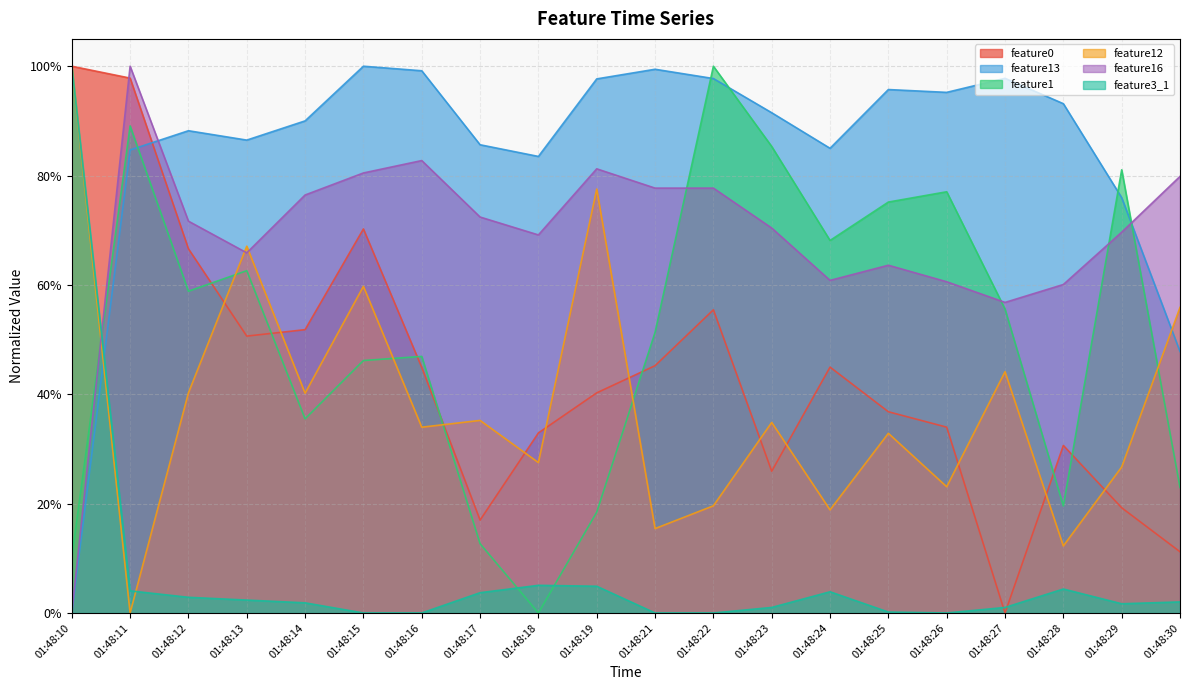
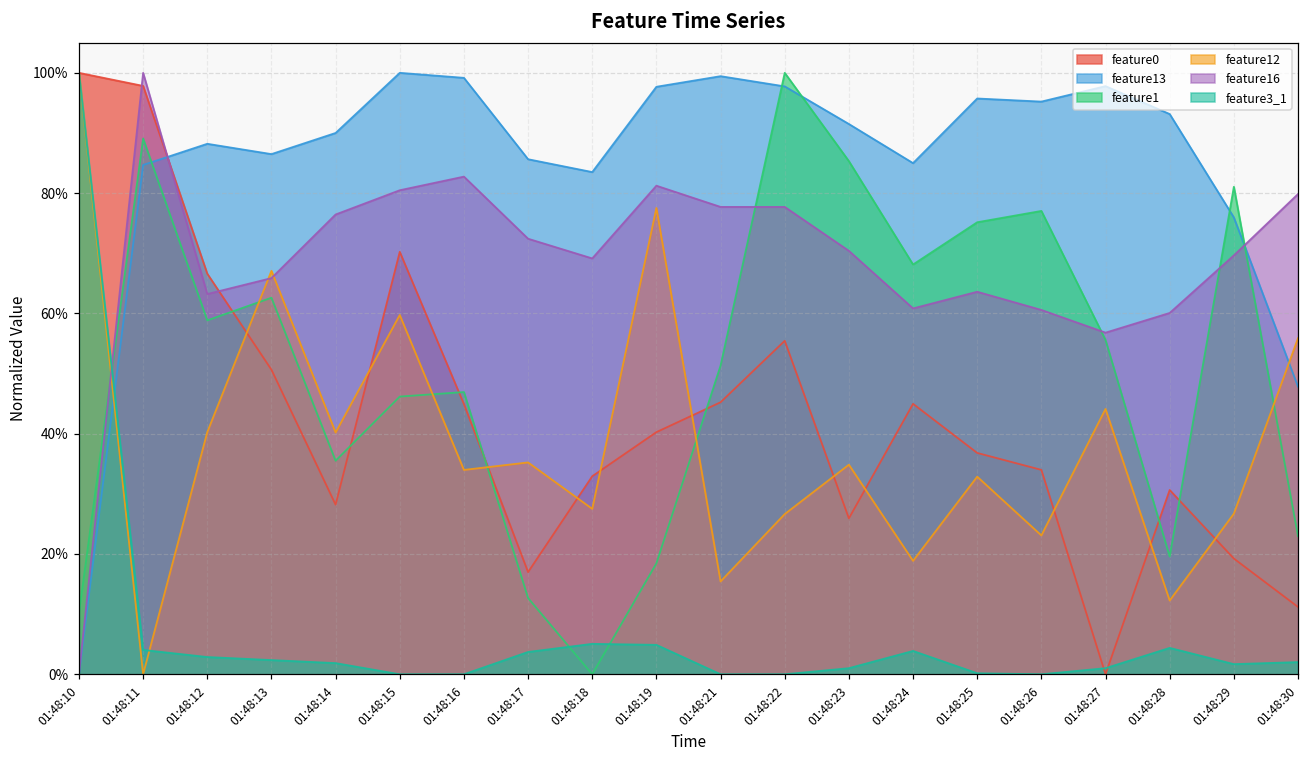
  {
    "feature0": {
      "01:48:11": "98%",
      "01:48:12": "67%",
      "01:48:13": "51%",
-     "01:48:14": "52%",
+     "01:48:14": "28%",
      "01:48:15": "70%",
      "01:48:16": "45%",
      "01:48:17": "17%",
      "01:48:18": "33%",
      "01:48:19": "40%",
      "01:48:21": "45%",
      "01:48:22": "55%",
      "01:48:23": "26%",
      "01:48:24": "45%",
      "01:48:25": "37%",
      "01:48:26": "34%",
      "01:48:27": "0%",
      "01:48:28": "31%",
      "01:48:29": "19%",
      "01:48:30": "11%"
    },
    "feature13": {
      "01:48:11": "85%",
      "01:48:12": "88%",
      "01:48:13": "86%",
      "01:48:14": "90%",
      "01:48:15": "100%",
      "01:48:16": "99%",
      "01:48:17": "86%",
      "01:48:18": "84%",
      "01:48:19": "98%",
      "01:48:21": "99%",
      "01:48:22": "98%",
      "01:48:23": "91%",
      "01:48:24": "85%",
      "01:48:25": "96%",
      "01:48:26": "95%",
      "01:48:28": "93%",
      "01:48:29": "76%",
      "01:48:30": "48%"
    },
    "feature12": {
      "01:48:11": "0%",
      "01:48:12": "40%",
      "01:48:13": "67%",
      "01:48:14": "40%",
      "01:48:15": "60%",
      "01:48:16": "34%",
      "01:48:17": "35%",
      "01:48:18": "28%",
      "01:48:19": "78%",
      "01:48:21": "15%",
-     "01:48:22": "20%",
+     "01:48:22": "27%",
      "01:48:23": "35%",
      "01:48:24": "19%",
      "01:48:25": "33%",
      "01:48:26": "23%",
      "01:48:27": "44%",
      "01:48:28": "12%",
      "01:48:29": "27%",
      "01:48:30": "56%"
    },
    "feature16": {
      "01:48:11": "100%",
-     "01:48:12": "72%",
+     "01:48:12": "63%",
      "01:48:13": "66%",
      "01:48:14": "76%",
      "01:48:15": "80%",
      "01:48:16": "83%",
      "01:48:17": "72%",
      "01:48:18": "69%",
      "01:48:19": "81%",
      "01:48:21": "78%",
      "01:48:22": "78%",
      "01:48:23": "70%",
      "01:48:24": "61%",
      "01:48:25": "64%",
      "01:48:26": "61%",
      "01:48:27": "57%",
      "01:48:28": "60%",
      "01:48:29": "70%",
      "01:48:30": "80%"
    }
  }
